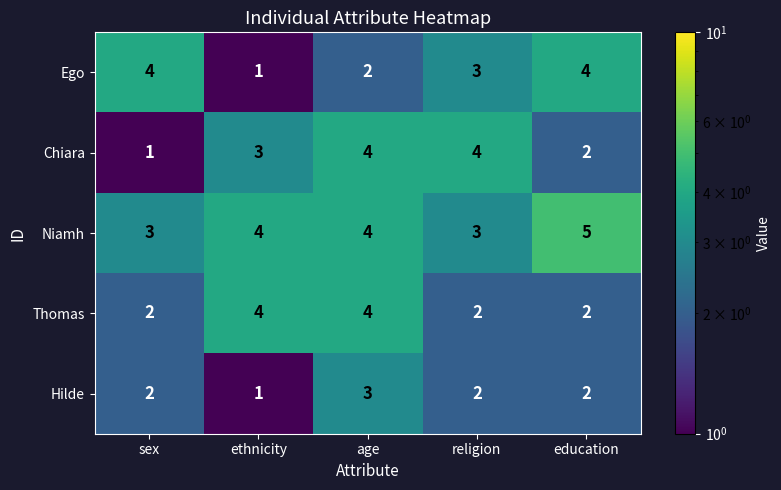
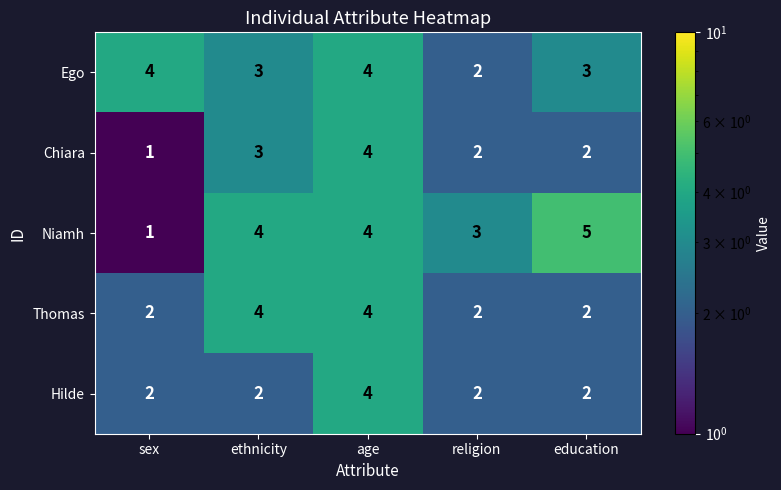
  {
    "Ego": {
      "sex": 4,
-     "ethnicity": 1,
-     "age": 2,
-     "religion": 3,
-     "education": 4
+     "ethnicity": 3,
+     "age": 4,
+     "religion": 2,
+     "education": 3
    },
    "Chiara": {
      "sex": 1,
      "ethnicity": 3,
      "age": 4,
-     "religion": 4,
+     "religion": 2,
      "education": 2
    },
    "Niamh": {
-     "sex": 3,
+     "sex": 1,
      "ethnicity": 4,
      "age": 4,
      "religion": 3,
      "education": 5
    },
    "Thomas": {
      "sex": 2,
      "ethnicity": 4,
      "age": 4,
      "religion": 2,
      "education": 2
    },
    "Hilde": {
      "sex": 2,
-     "ethnicity": 1,
-     "age": 3,
+     "ethnicity": 2,
+     "age": 4,
      "religion": 2,
      "education": 2
    }
  }
